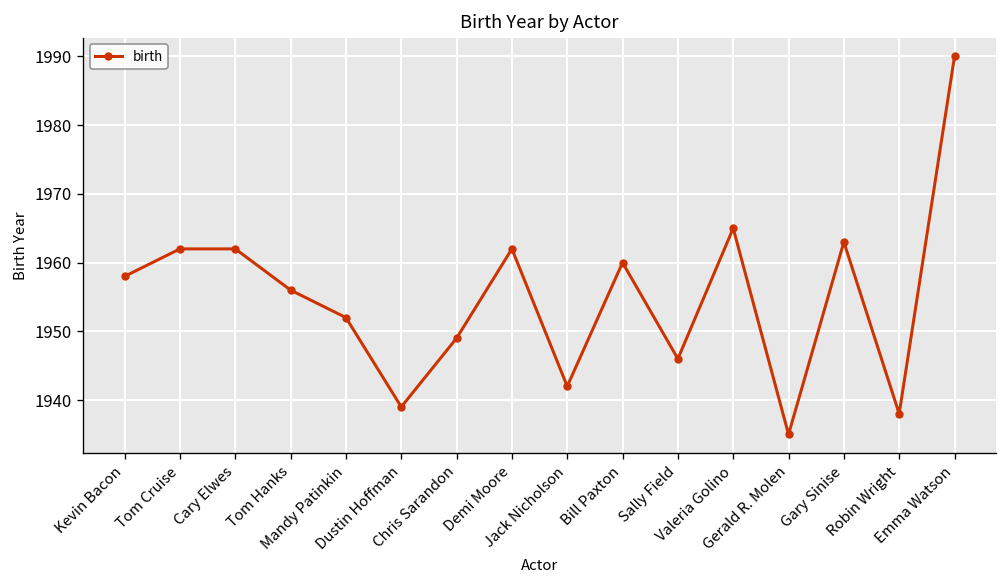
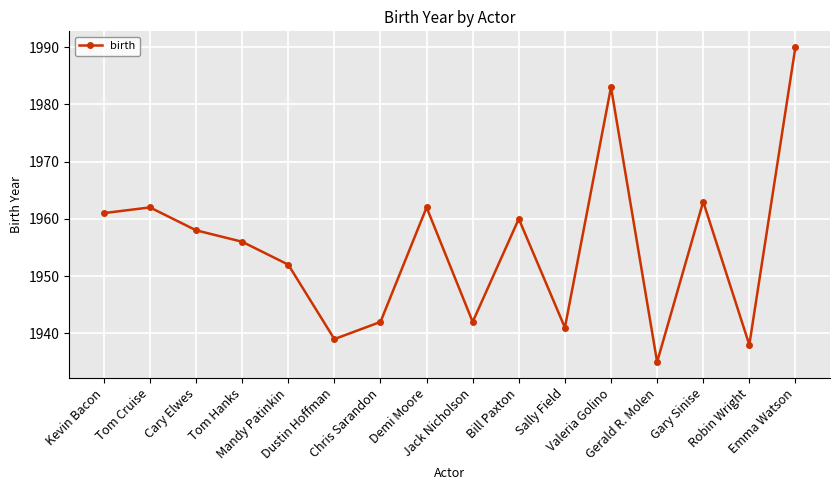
  {
-   "Kevin Bacon": 1958,
+   "Kevin Bacon": 1961,
    "Tom Cruise": 1962,
-   "Cary Elwes": 1962,
+   "Cary Elwes": 1958,
    "Tom Hanks": 1956,
    "Mandy Patinkin": 1952,
    "Dustin Hoffman": 1939,
-   "Chris Sarandon": 1949,
+   "Chris Sarandon": 1942,
    "Demi Moore": 1962,
    "Jack Nicholson": 1942,
    "Bill Paxton": 1960,
-   "Sally Field": 1946,
-   "Valeria Golino": 1965,
+   "Sally Field": 1941,
+   "Valeria Golino": 1983,
    "Gerald R. Molen": 1935,
    "Gary Sinise": 1963,
    "Robin Wright": 1938,
    "Emma Watson": 1990
  }
